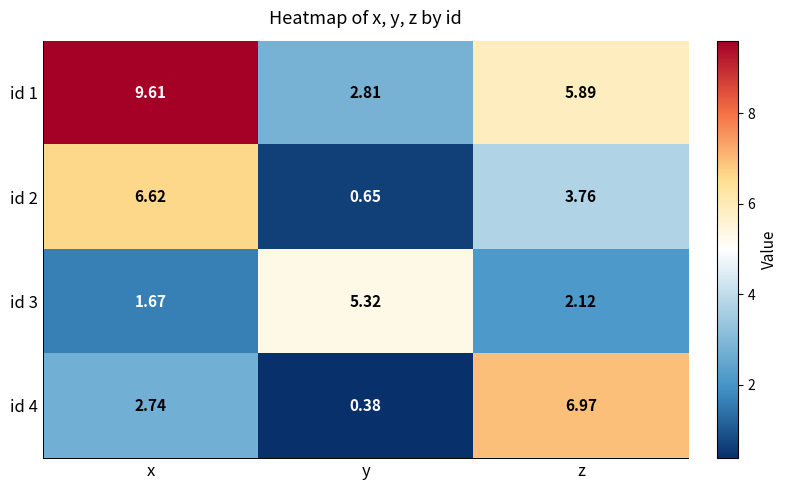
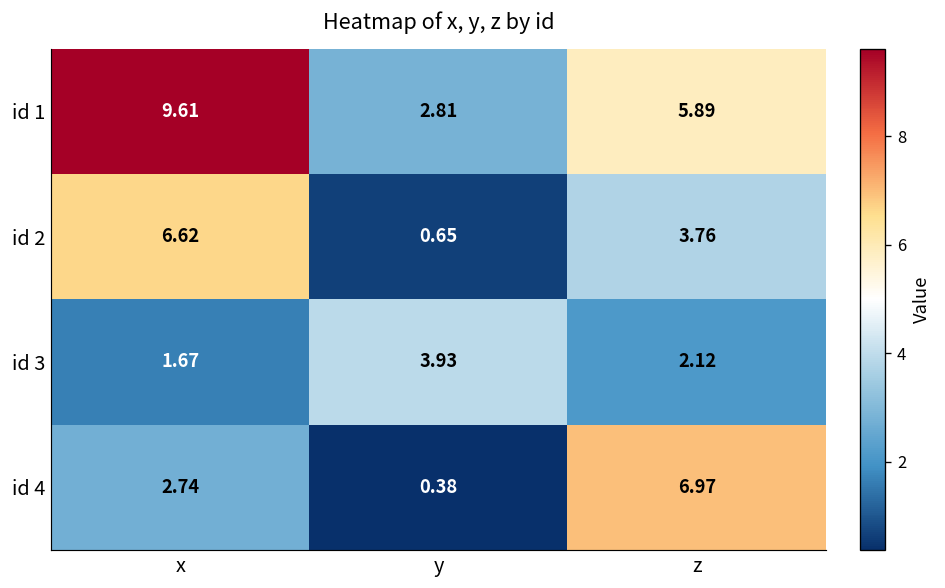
  {
    "id 1": {
      "x": 9.61,
      "y": 2.81,
      "z": 5.89
    },
    "id 2": {
      "x": 6.62,
      "y": 0.65,
      "z": 3.76
    },
    "id 3": {
      "x": 1.67,
-     "y": 5.32,
+     "y": 3.93,
      "z": 2.12
    },
    "id 4": {
      "x": 2.74,
      "y": 0.38,
      "z": 6.97
    }
  }
